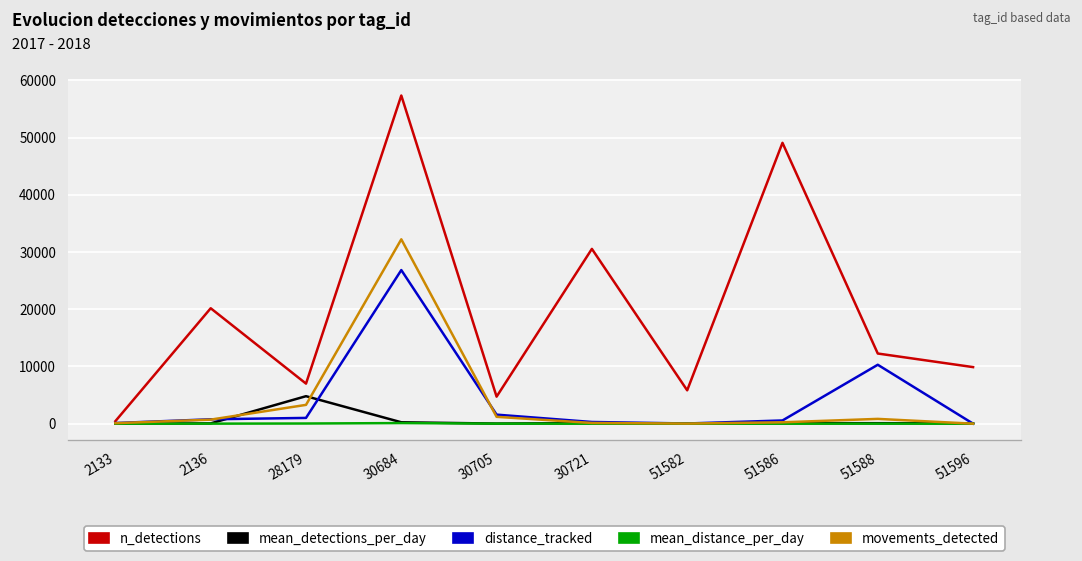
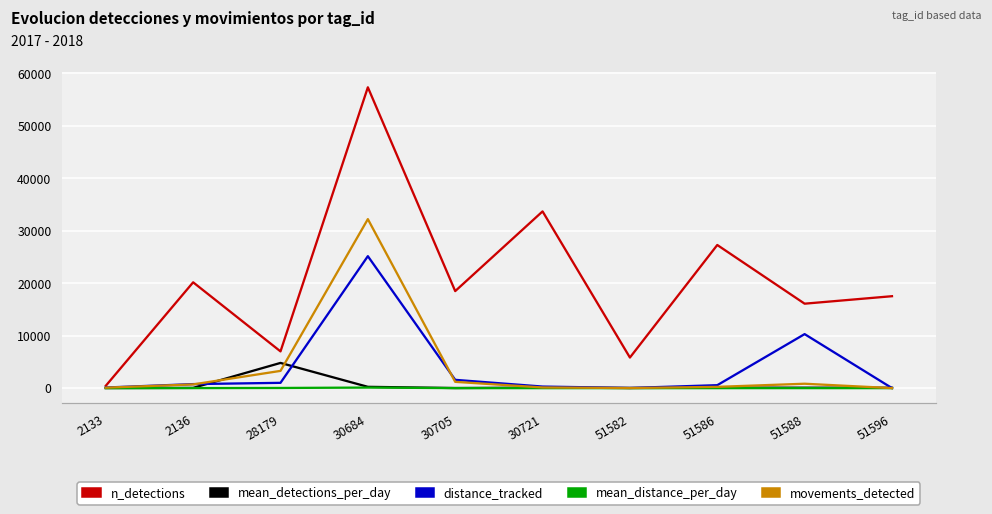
  {
    "n_detections": {
      "2136": 20000,
      "28179": 7000,
      "30684": 57000,
-     "30705": 5000,
-     "30721": 31000,
+     "30705": 19000,
+     "30721": 34000,
      "51582": 6000,
-     "51586": 49000,
-     "51588": 12000,
-     "51596": 10000
+     "51586": 27000,
+     "51588": 16000,
+     "51596": 18000
    },
    "mean_detections_per_day": {
      "28179": 5000
    },
    "distance_tracked": {
      "28179": 1000,
-     "30684": 27000,
+     "30684": 25000,
      "51588": 10000
    },
    "mean_distance_per_day": {
      "28179": 0
    },
    "movements_detected": {
      "28179": 3000,
      "30684": 32000,
      "51588": 1000
    }
  }
